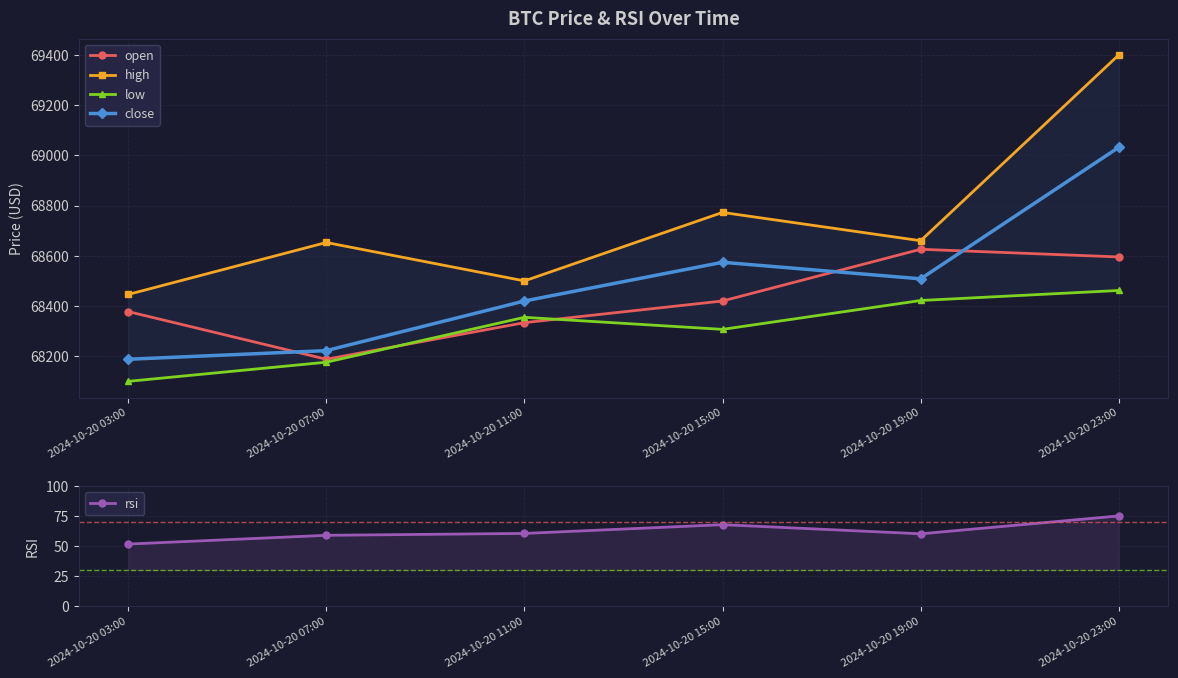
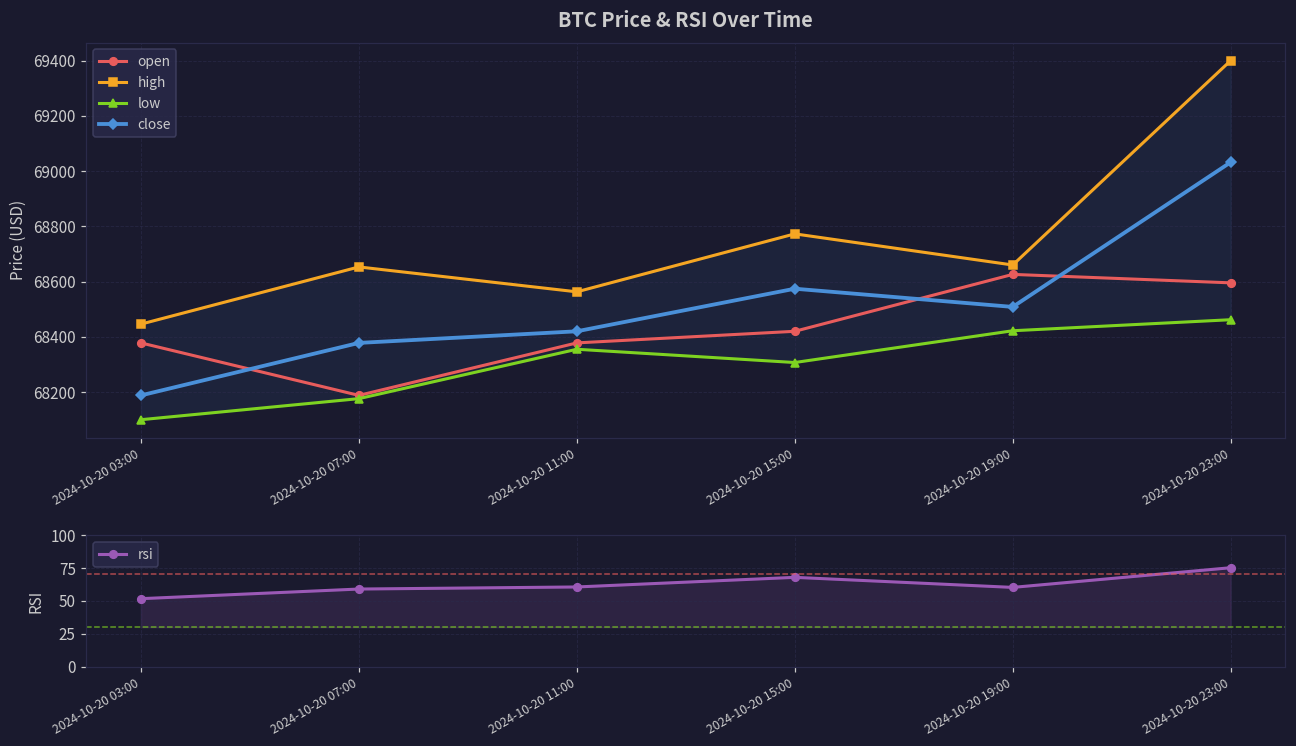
  {
    "BTC Price & RSI Over Time": {
      "open": {
        "2024-10-20 03:00": 68380,
        "2024-10-20 07:00": 68190,
-       "2024-10-20 11:00": 68330,
+       "2024-10-20 11:00": 68380,
        "2024-10-20 15:00": 68420,
        "2024-10-20 19:00": 68630,
        "2024-10-20 23:00": 68600
      },
      "high": {
        "2024-10-20 03:00": 68450,
        "2024-10-20 07:00": 68650,
-       "2024-10-20 11:00": 68500,
+       "2024-10-20 11:00": 68560,
        "2024-10-20 15:00": 68770,
        "2024-10-20 19:00": 68660,
        "2024-10-20 23:00": 69400
      },
      "low": {
        "2024-10-20 03:00": 68100,
        "2024-10-20 07:00": 68180,
        "2024-10-20 11:00": 68360,
        "2024-10-20 15:00": 68310,
        "2024-10-20 19:00": 68420,
        "2024-10-20 23:00": 68460
      },
      "close": {
        "2024-10-20 03:00": 68190,
-       "2024-10-20 07:00": 68220,
+       "2024-10-20 07:00": 68380,
        "2024-10-20 11:00": 68420,
        "2024-10-20 15:00": 68570,
        "2024-10-20 19:00": 68510,
        "2024-10-20 23:00": 69030
      }
    }
  }
